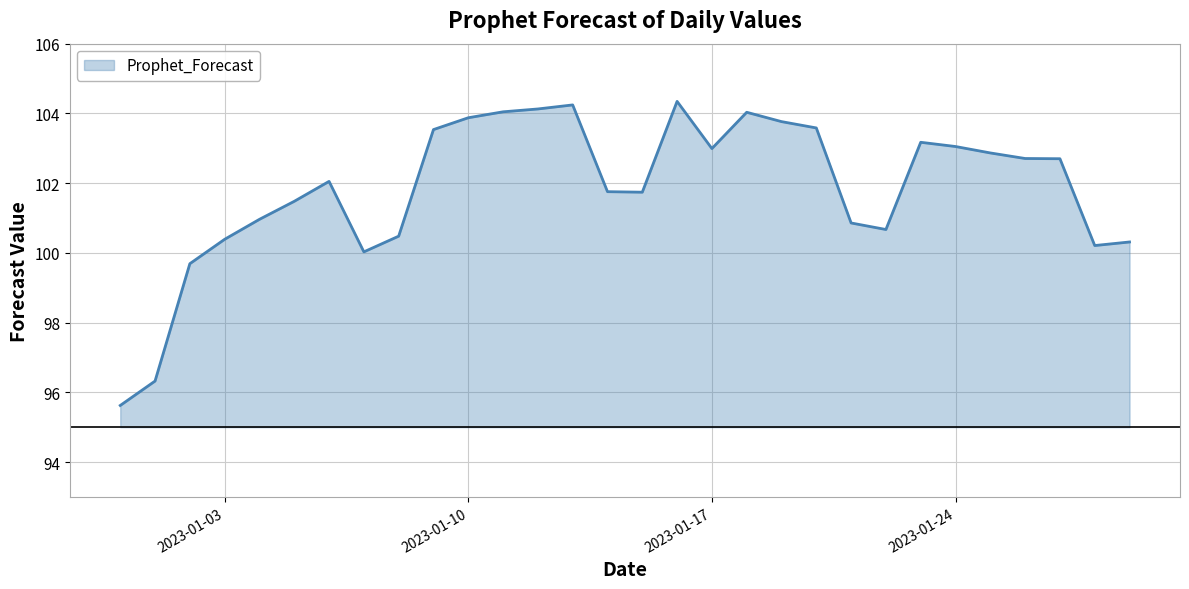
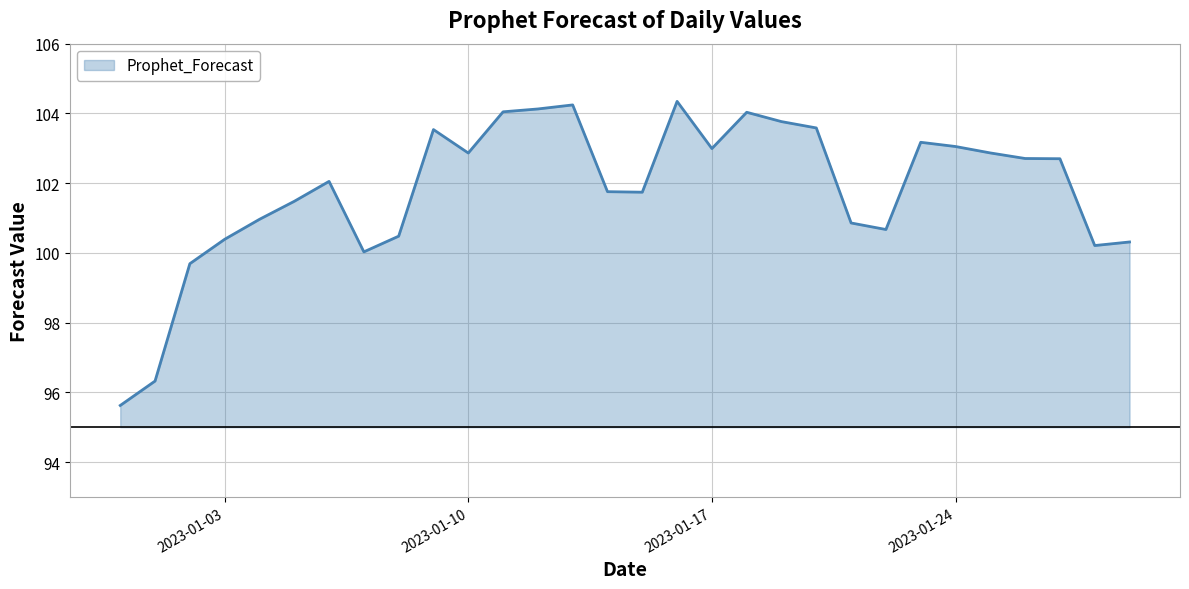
  {
    "2023-01-03": 100.4,
-   "2023-01-10": 103.9,
+   "2023-01-10": 102.9,
    "2023-01-17": 103.0,
    "2023-01-24": 103.1
  }
